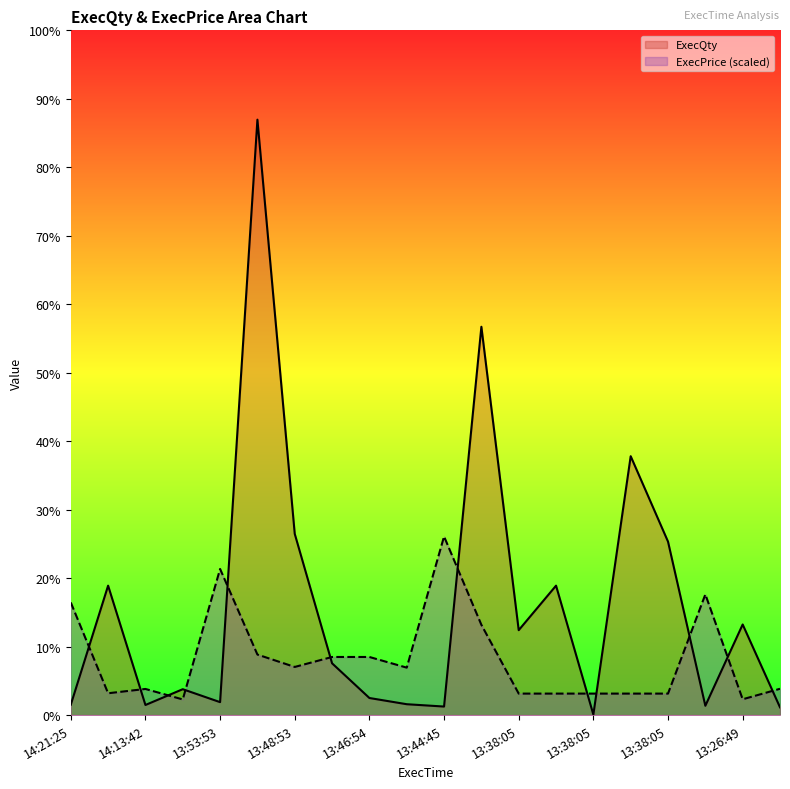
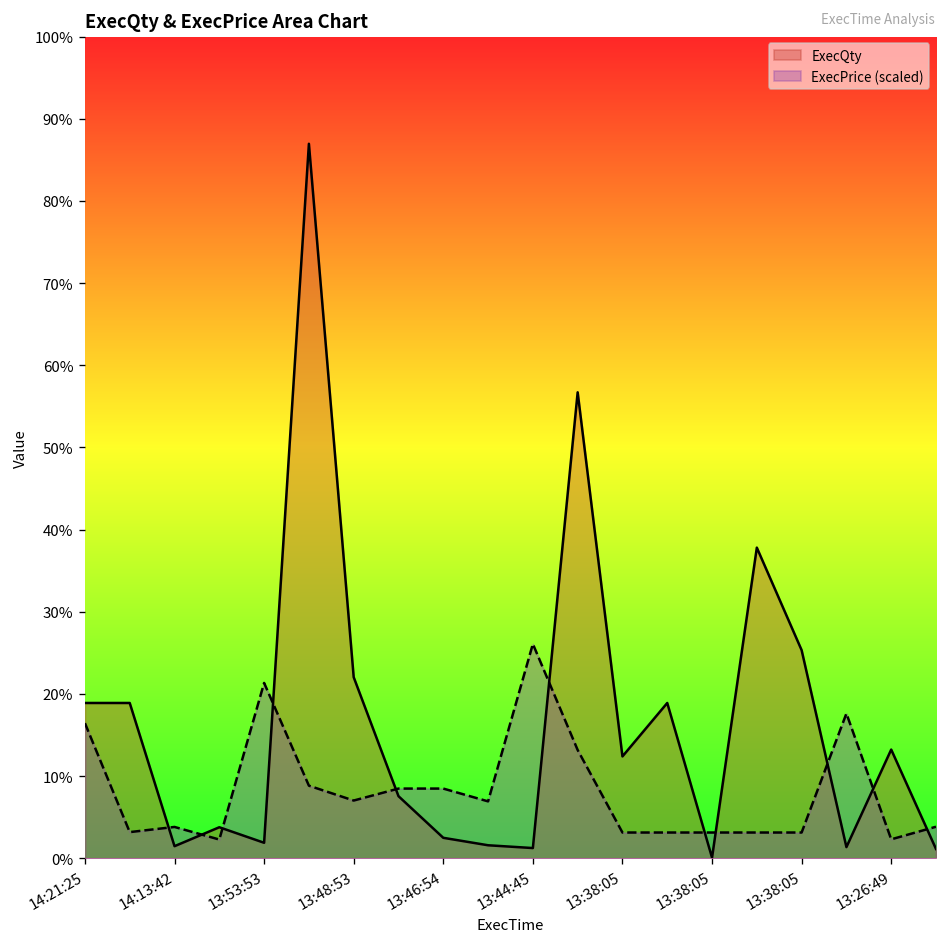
  {
    "ExecQty": {
-     "14:21:25": "2%",
+     "14:21:25": "19%",
      "14:13:42": "1%",
      "13:53:53": "2%",
-     "13:48:53": "26%",
+     "13:48:53": "22%",
      "13:46:54": "2%",
      "13:44:45": "1%",
      "13:26:49": "13%"
    },
    "ExecPrice (scaled)": {
      "14:21:25": "16%",
      "14:13:42": "4%",
      "13:53:53": "21%",
      "13:48:53": "7%",
      "13:46:54": "8%",
      "13:44:45": "26%",
      "13:26:49": "2%"
    }
  }
